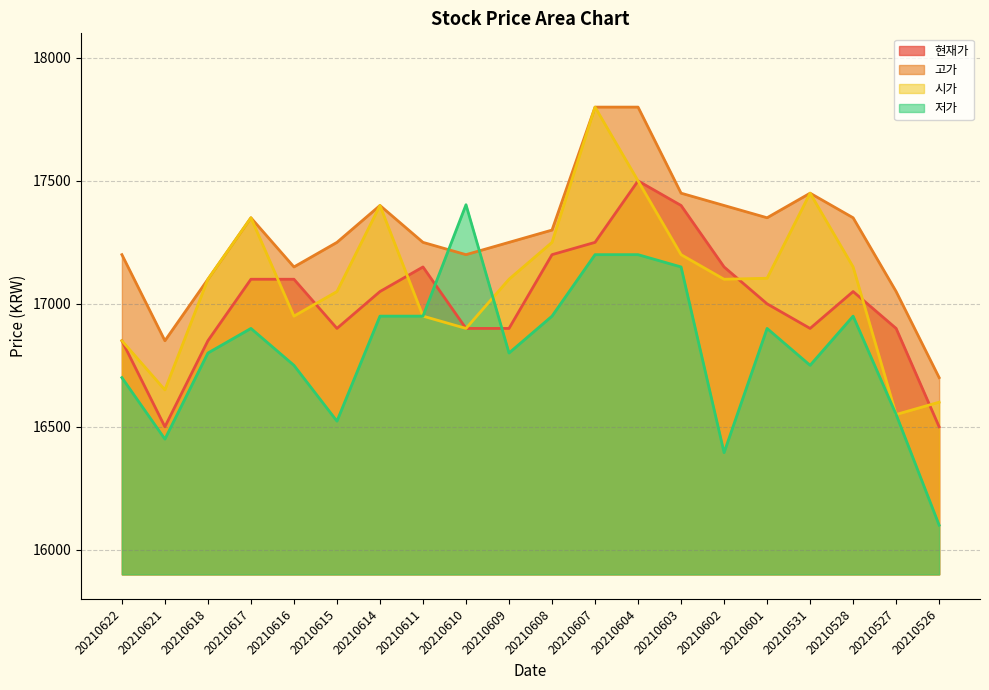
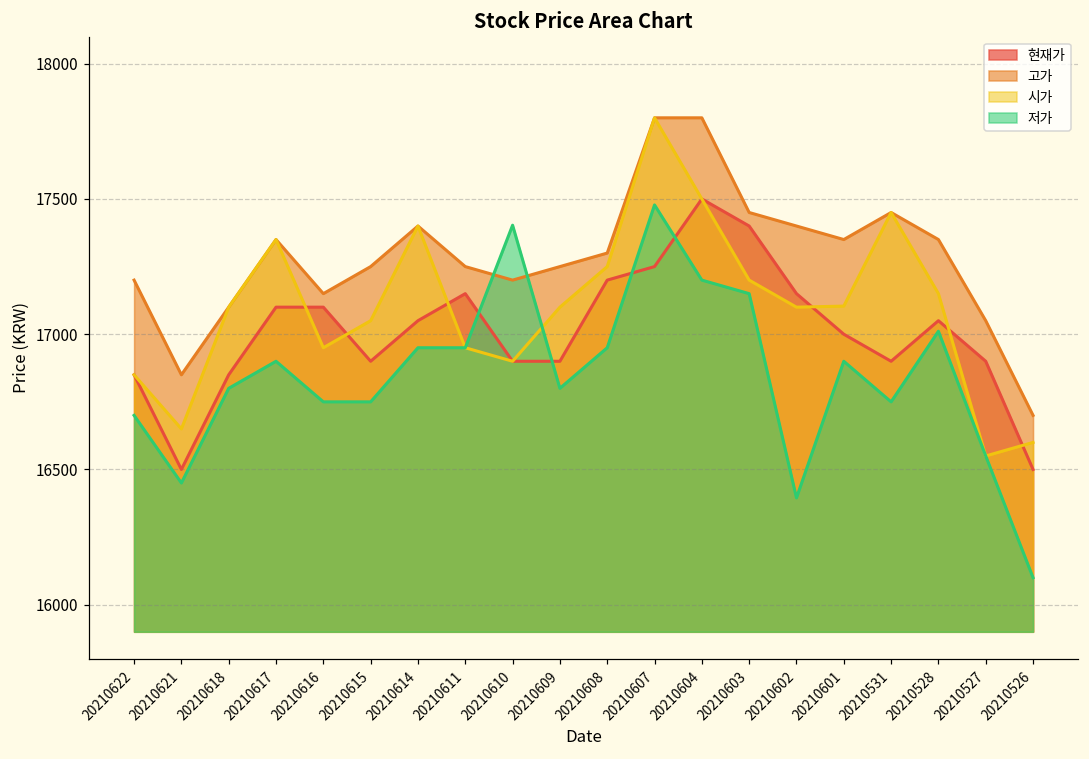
  {
    "시가": {
      "20210621": 16650,
      "20210616": 16950,
      "20210615": 17050,
      "20210609": 17100,
      "20210608": 17250,
      "20210603": 17200,
      "20210602": 17100,
      "20210601": 17100,
      "20210528": 17150,
      "20210526": 16600
    },
    "저가": {
      "20210622": 16700,
      "20210621": 16450,
      "20210618": 16800,
      "20210617": 16900,
      "20210616": 16750,
-     "20210615": 16520,
+     "20210615": 16750,
      "20210614": 16950,
      "20210610": 17400,
      "20210609": 16800,
      "20210608": 16950,
-     "20210607": 17200,
+     "20210607": 17480,
      "20210604": 17200,
      "20210603": 17150,
      "20210602": 16400,
      "20210601": 16900,
      "20210531": 16750,
-     "20210528": 16950,
+     "20210528": 17010,
      "20210526": 16100
    }
  }
